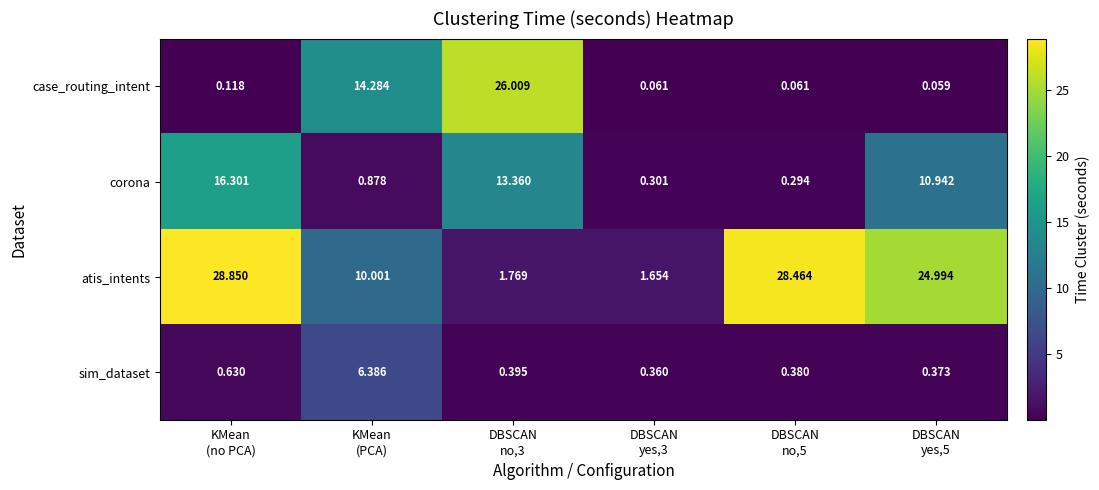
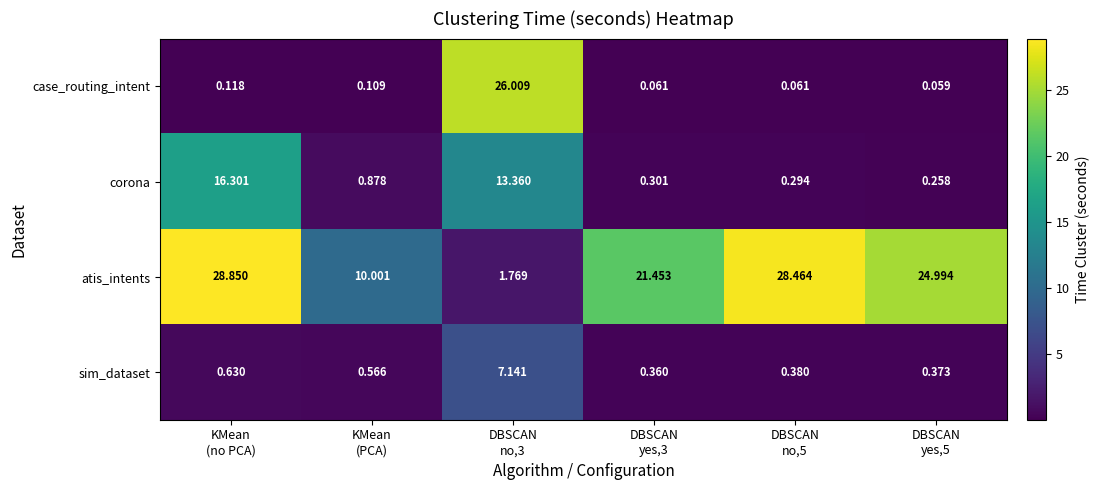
  {
    "case_routing_intent": {
      "KMean (no PCA)": 0.118,
-     "KMean (PCA)": 14.284,
+     "KMean (PCA)": 0.109,
      "DBSCAN no,3": 26.009,
      "DBSCAN yes,3": 0.061,
      "DBSCAN no,5": 0.061,
      "DBSCAN yes,5": 0.059
    },
    "corona": {
      "KMean (no PCA)": 16.301,
      "KMean (PCA)": 0.878,
      "DBSCAN no,3": 13.360,
      "DBSCAN yes,3": 0.301,
      "DBSCAN no,5": 0.294,
-     "DBSCAN yes,5": 10.942
+     "DBSCAN yes,5": 0.258
    },
    "atis_intents": {
      "KMean (no PCA)": 28.850,
      "KMean (PCA)": 10.001,
      "DBSCAN no,3": 1.769,
-     "DBSCAN yes,3": 1.654,
+     "DBSCAN yes,3": 21.453,
      "DBSCAN no,5": 28.464,
      "DBSCAN yes,5": 24.994
    },
    "sim_dataset": {
      "KMean (no PCA)": 0.630,
-     "KMean (PCA)": 6.386,
-     "DBSCAN no,3": 0.395,
+     "KMean (PCA)": 0.566,
+     "DBSCAN no,3": 7.141,
      "DBSCAN yes,3": 0.360,
      "DBSCAN no,5": 0.380,
      "DBSCAN yes,5": 0.373
    }
  }
